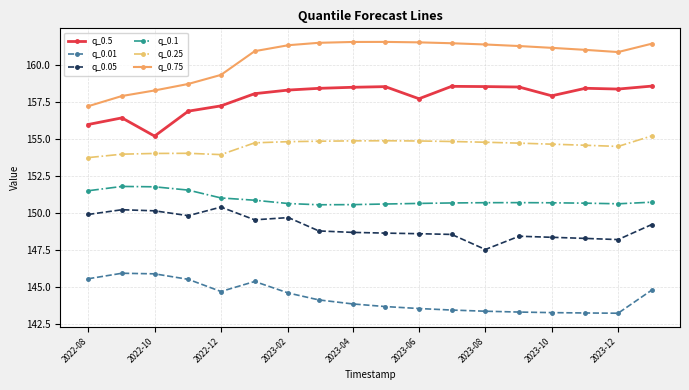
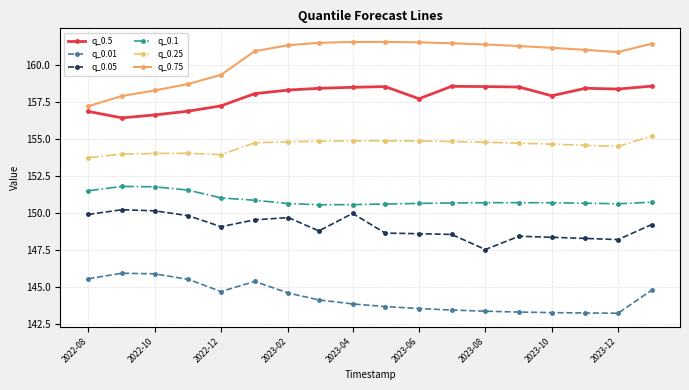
  {
    "q_0.5": {
-     "2022-08": 156.0,
-     "2022-10": 155.2,
+     "2022-08": 156.9,
+     "2022-10": 156.6,
      "2022-12": 157.3,
      "2023-02": 158.3,
      "2023-04": 158.5,
      "2023-06": 157.7,
      "2023-08": 158.6,
      "2023-10": 157.9,
      "2023-12": 158.4
    },
    "q_0.05": {
      "2022-08": 149.9,
      "2022-10": 150.2,
-     "2022-12": 150.4,
+     "2022-12": 149.1,
      "2023-02": 149.7,
-     "2023-04": 148.7,
+     "2023-04": 150.0,
      "2023-06": 148.6,
      "2023-08": 147.6,
      "2023-10": 148.4,
      "2023-12": 148.2
    }
  }
